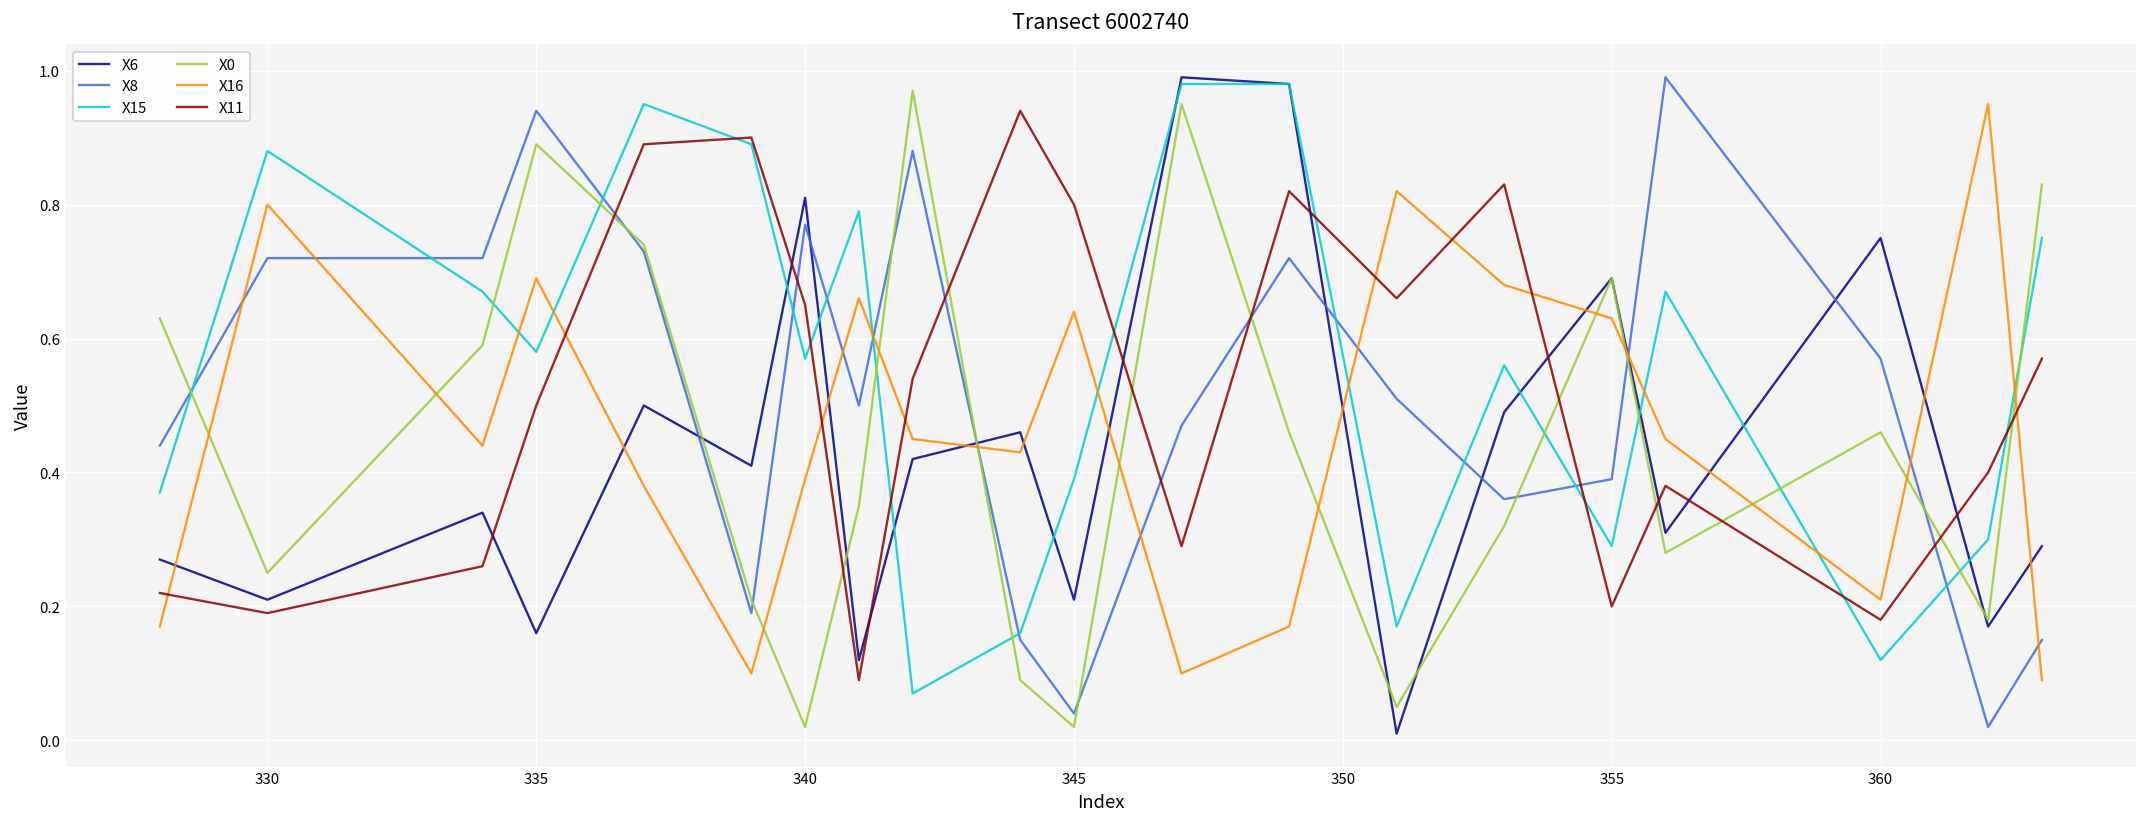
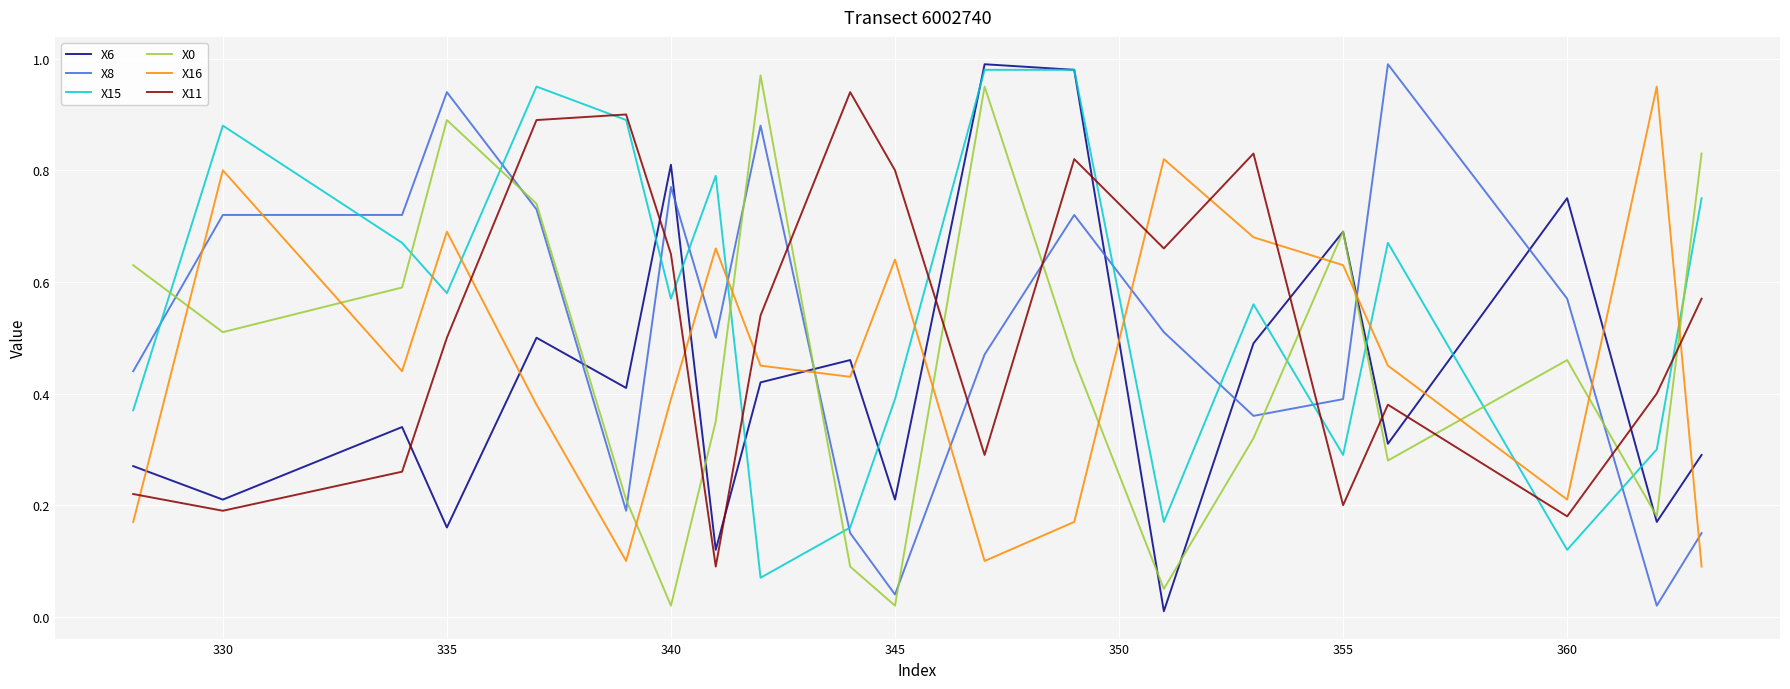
  {
    "X6": {
      "330": 0.21,
      "335": 0.16,
      "340": 0.81,
      "345": 0.21,
      "360": 0.75
    },
    "X8": {
      "330": 0.72,
      "335": 0.94,
      "340": 0.77,
      "345": 0.04,
      "355": 0.39,
      "360": 0.57
    },
    "X15": {
      "330": 0.88,
      "335": 0.58,
      "340": 0.57,
      "345": 0.39,
      "355": 0.29,
      "360": 0.12
    },
    "X0": {
-     "330": 0.25,
+     "330": 0.51,
      "335": 0.89,
      "340": 0.02,
      "345": 0.02,
      "360": 0.46
    },
    "X16": {
      "330": 0.80,
      "335": 0.69,
      "340": 0.39,
      "345": 0.64,
      "355": 0.63,
      "360": 0.21
    },
    "X11": {
      "330": 0.19,
      "335": 0.50,
      "340": 0.65,
      "345": 0.80,
      "355": 0.20,
      "360": 0.18
    }
  }
